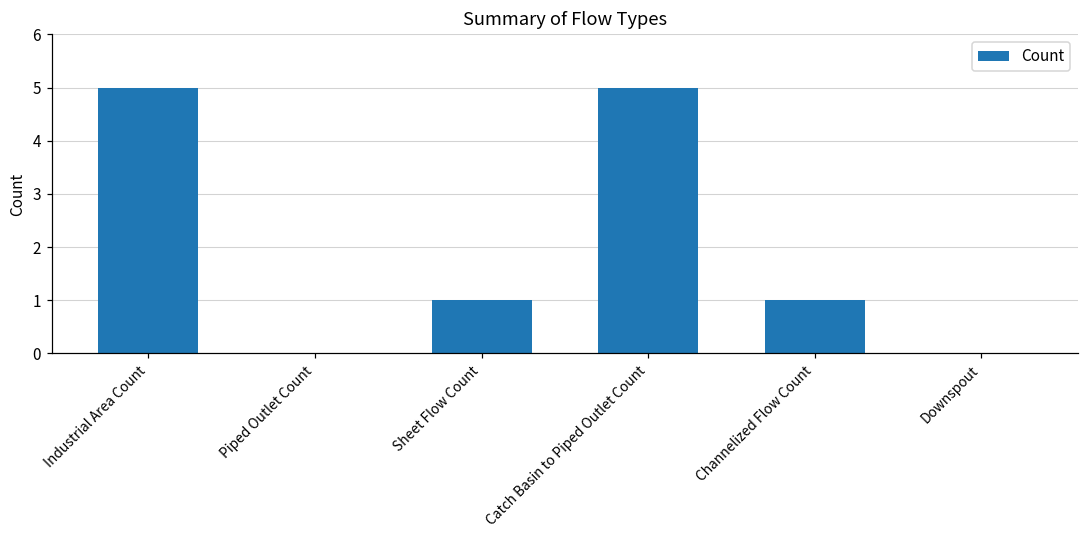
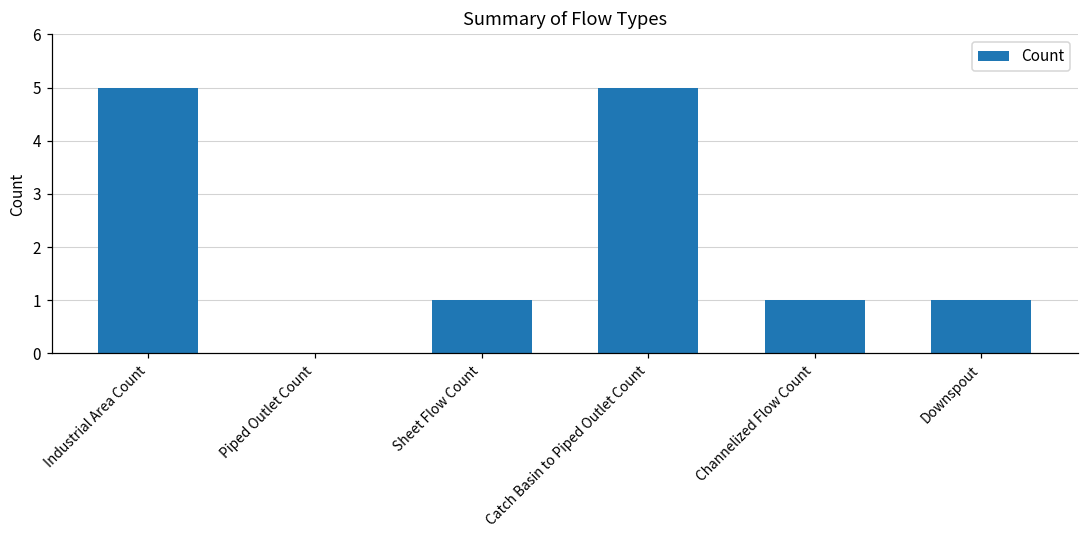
  {
    "Industrial Area Count": 5,
    "Piped Outlet Count": 0,
    "Sheet Flow Count": 1,
    "Catch Basin to Piped Outlet Count": 5,
    "Channelized Flow Count": 1,
-   "Downspout": 0
+   "Downspout": 1
  }
